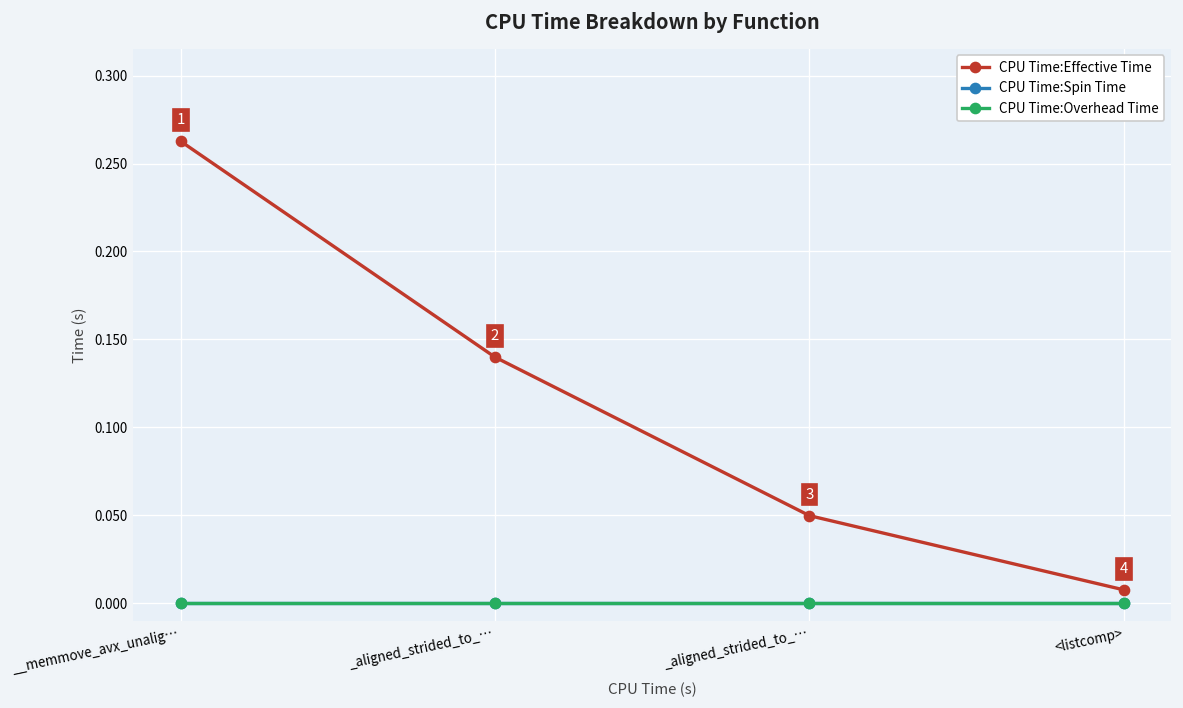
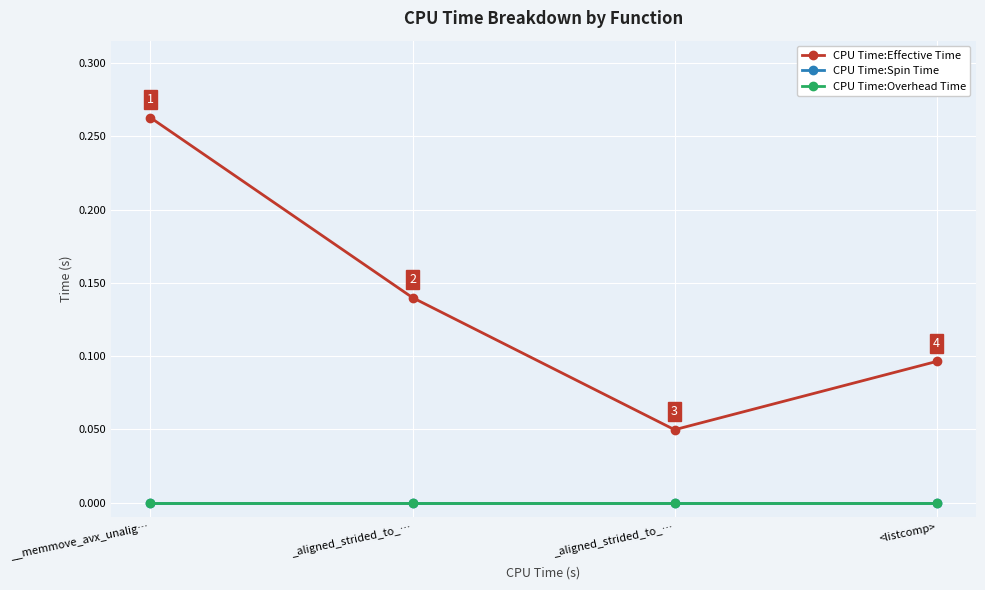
  {
    "CPU Time:Effective Time": {
-     "<listcomp>": 0.008
+     "<listcomp>": 0.096
    },
    "CPU Time:Overhead Time": {
      "__memmove_avx_unalig…": 0.000,
      "<listcomp>": 0.000
    }
  }
